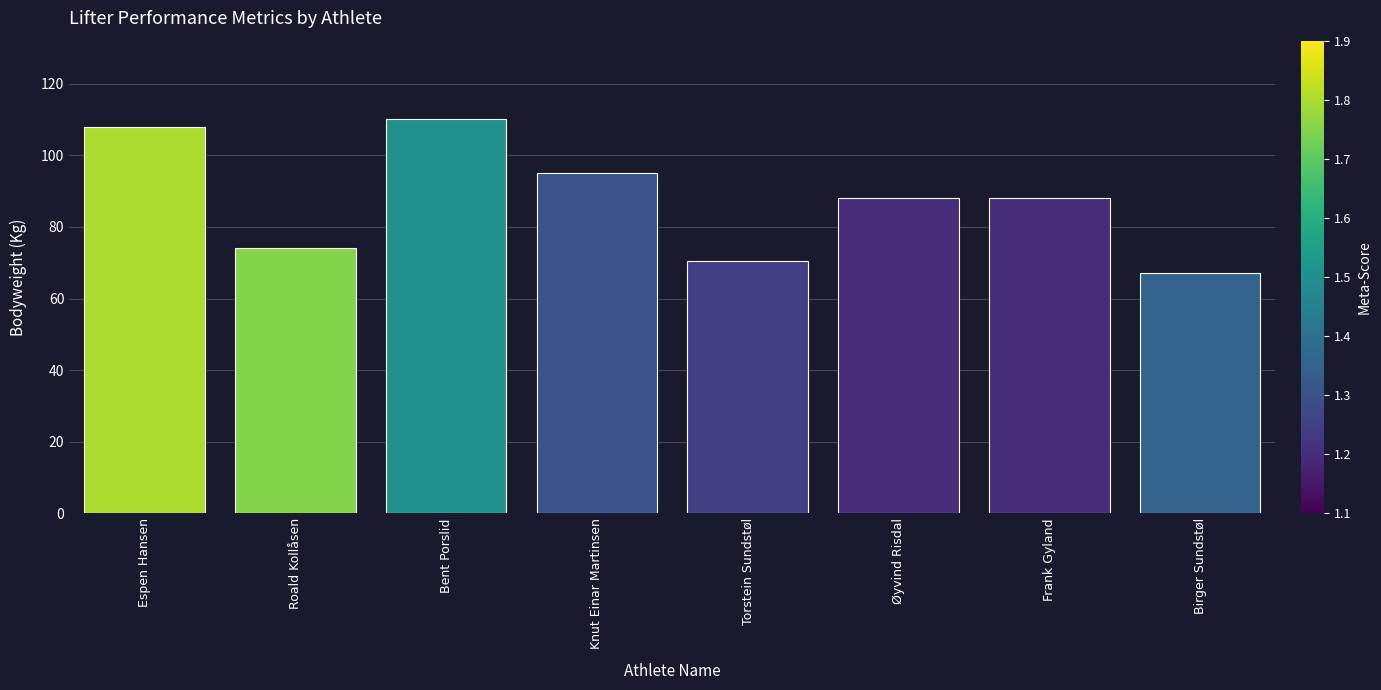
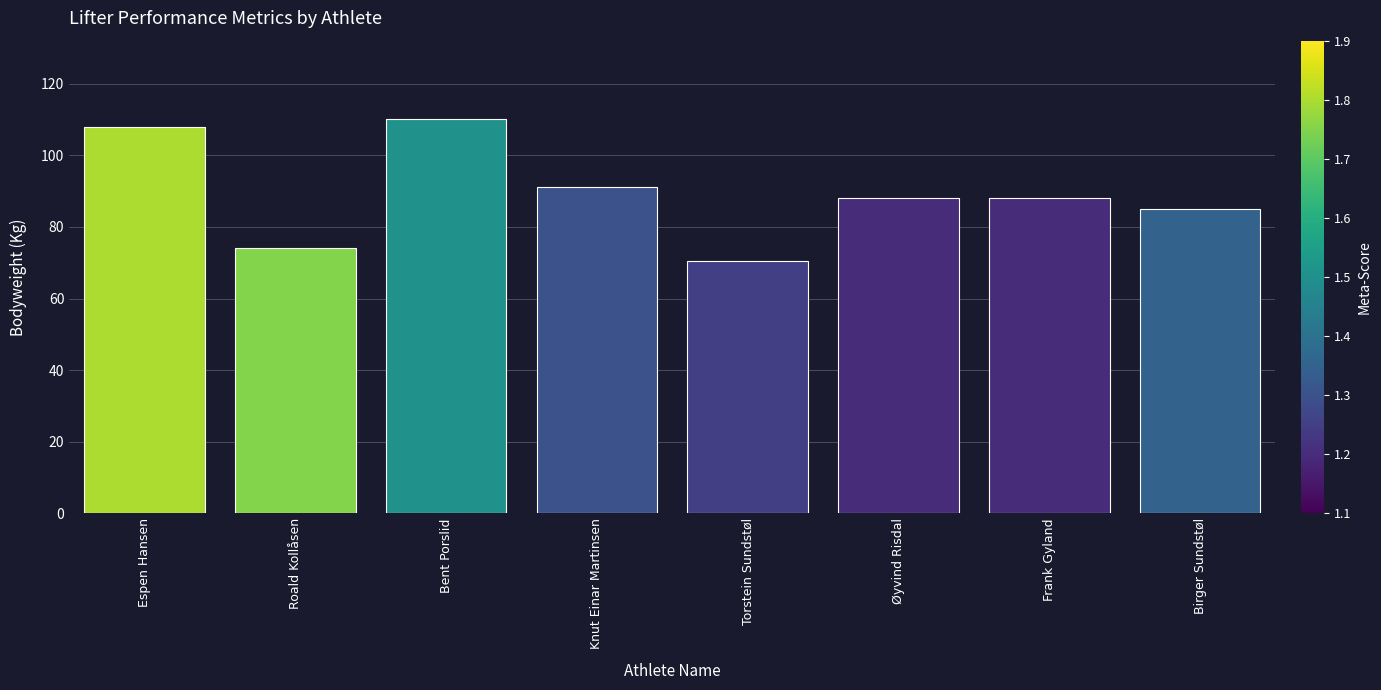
  {
    "Espen Hansen": 108,
    "Roald Kollåsen": 74,
    "Bent Porslid": 110,
-   "Knut Einar Martinsen": 95,
+   "Knut Einar Martinsen": 91,
    "Torstein Sundstøl": 71,
    "Øyvind Risdal": 88,
    "Frank Gyland": 88,
-   "Birger Sundstøl": 67
+   "Birger Sundstøl": 85
  }
